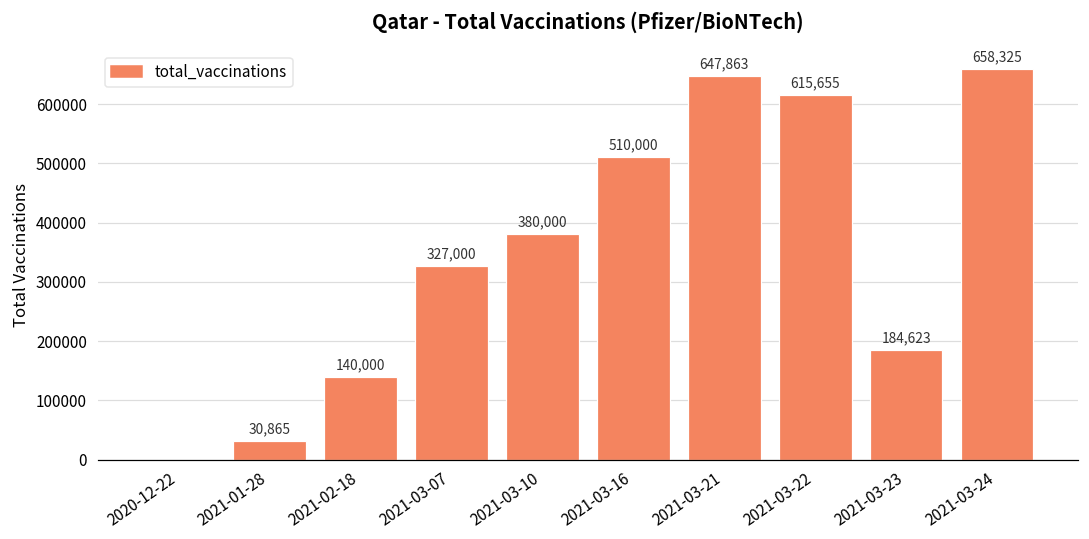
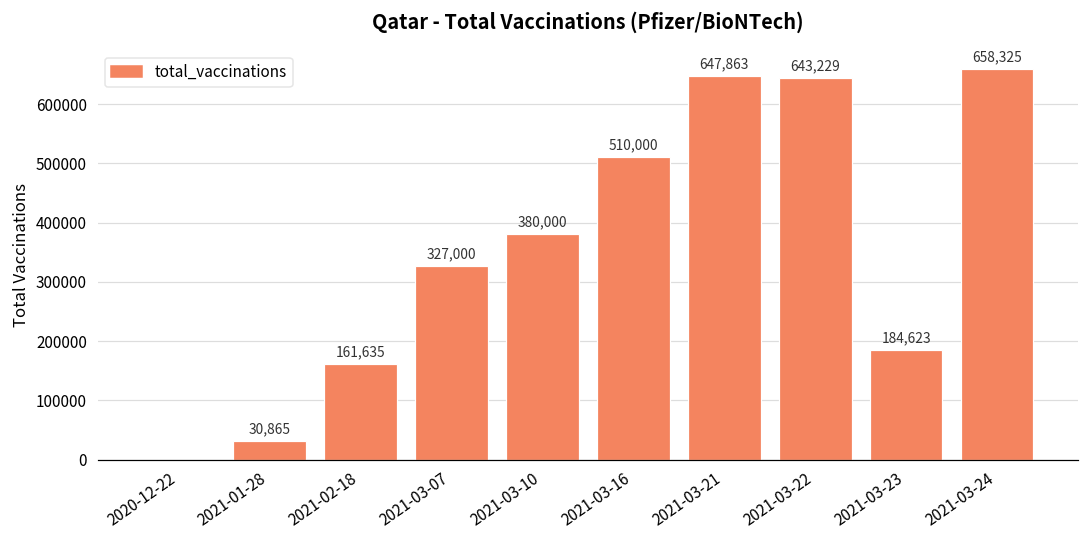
  {
    "2021-01-28": "30,865",
-   "2021-02-18": "140,000",
+   "2021-02-18": "161,635",
    "2021-03-07": "327,000",
    "2021-03-10": "380,000",
    "2021-03-16": "510,000",
    "2021-03-21": "647,863",
-   "2021-03-22": "615,655",
+   "2021-03-22": "643,229",
    "2021-03-23": "184,623",
    "2021-03-24": "658,325"
  }
